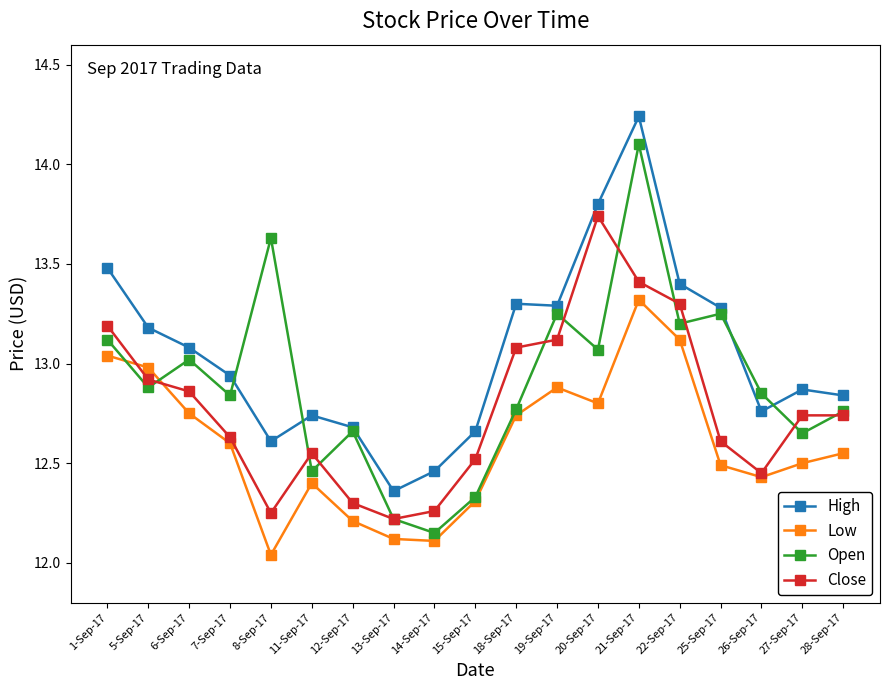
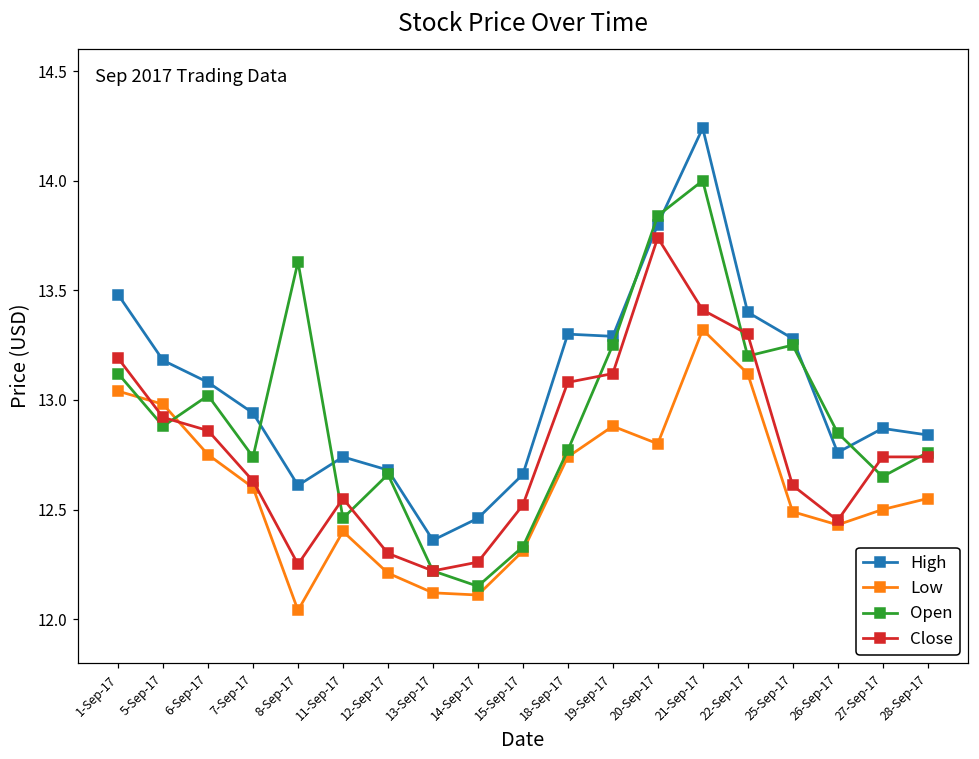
  {
    "High": {
      "1-Sep-17": 13.48,
      "5-Sep-17": 13.18,
      "6-Sep-17": 13.08,
      "7-Sep-17": 12.94,
      "8-Sep-17": 12.61,
      "11-Sep-17": 12.74,
      "12-Sep-17": 12.68,
      "13-Sep-17": 12.36,
      "14-Sep-17": 12.46,
      "15-Sep-17": 12.66,
      "18-Sep-17": 13.30,
      "19-Sep-17": 13.29,
      "20-Sep-17": 13.80,
      "21-Sep-17": 14.24,
      "22-Sep-17": 13.40,
      "25-Sep-17": 13.28,
      "26-Sep-17": 12.76,
      "27-Sep-17": 12.87,
      "28-Sep-17": 12.84
    },
    "Low": {
      "1-Sep-17": 13.04,
      "5-Sep-17": 12.98,
      "6-Sep-17": 12.75,
      "7-Sep-17": 12.60,
      "8-Sep-17": 12.04,
      "11-Sep-17": 12.40,
      "12-Sep-17": 12.21,
      "13-Sep-17": 12.12,
      "14-Sep-17": 12.11,
      "15-Sep-17": 12.31,
      "18-Sep-17": 12.74,
      "19-Sep-17": 12.88,
      "20-Sep-17": 12.80,
      "21-Sep-17": 13.32,
      "22-Sep-17": 13.12,
      "25-Sep-17": 12.49,
      "26-Sep-17": 12.43,
      "27-Sep-17": 12.50,
      "28-Sep-17": 12.55
    },
    "Open": {
      "1-Sep-17": 13.12,
      "5-Sep-17": 12.88,
      "6-Sep-17": 13.02,
-     "7-Sep-17": 12.84,
+     "7-Sep-17": 12.74,
      "8-Sep-17": 13.63,
      "11-Sep-17": 12.46,
      "12-Sep-17": 12.66,
      "14-Sep-17": 12.15,
      "15-Sep-17": 12.33,
      "18-Sep-17": 12.77,
      "19-Sep-17": 13.25,
-     "20-Sep-17": 13.07,
-     "21-Sep-17": 14.1,
+     "20-Sep-17": 13.84,
+     "21-Sep-17": 14.0,
      "22-Sep-17": 13.20,
      "25-Sep-17": 13.25,
      "26-Sep-17": 12.85,
      "27-Sep-17": 12.65,
      "28-Sep-17": 12.76
    },
    "Close": {
      "1-Sep-17": 13.19,
      "5-Sep-17": 12.92,
      "6-Sep-17": 12.86,
      "7-Sep-17": 12.63,
      "8-Sep-17": 12.25,
      "11-Sep-17": 12.55,
      "12-Sep-17": 12.30,
      "14-Sep-17": 12.26,
      "15-Sep-17": 12.52,
      "18-Sep-17": 13.08,
      "19-Sep-17": 13.12,
      "20-Sep-17": 13.74,
      "21-Sep-17": 13.41,
      "22-Sep-17": 13.30,
      "25-Sep-17": 12.61,
      "26-Sep-17": 12.45,
      "27-Sep-17": 12.74,
      "28-Sep-17": 12.74
    }
  }
